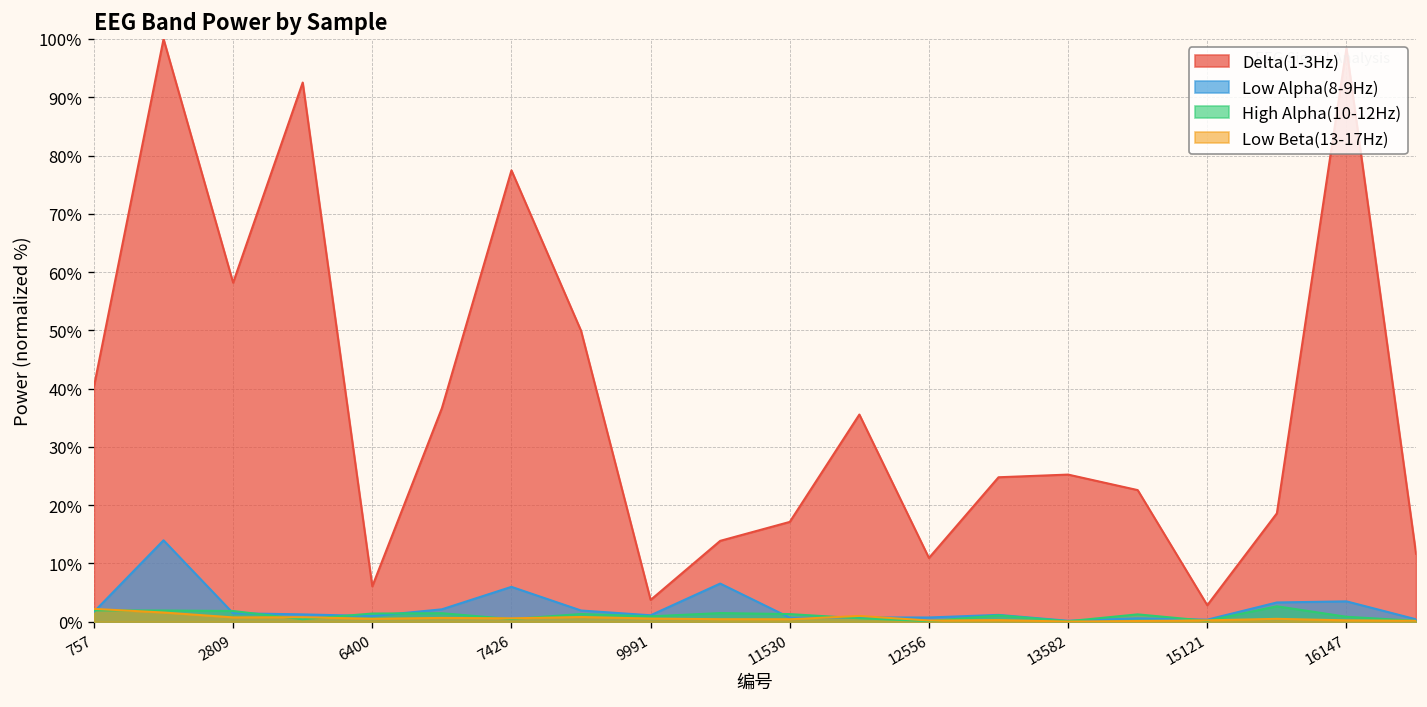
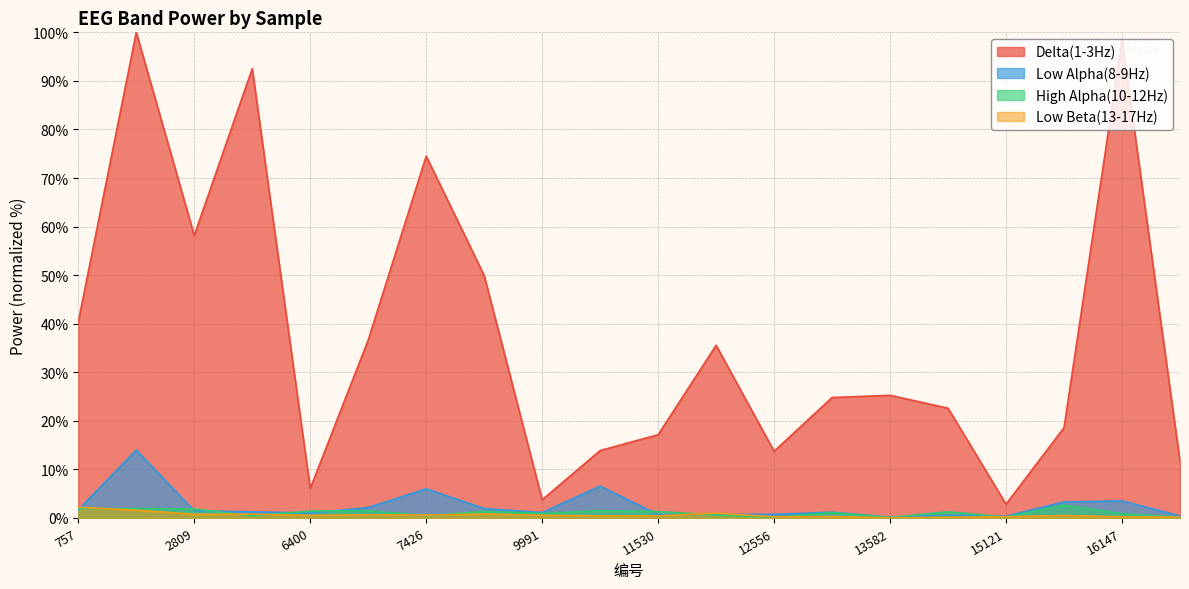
  {
    "Delta(1-3Hz)": {
      "757": "40%",
      "2809": "58%",
      "6400": "6%",
-     "7426": "77%",
+     "7426": "75%",
      "9991": "4%",
      "11530": "17%",
-     "12556": "11%",
+     "12556": "14%",
      "13582": "25%",
      "15121": "3%"
    },
    "Low Alpha(8-9Hz)": {
      "7426": "6%",
      "16147": "4%"
    },
    "High Alpha(10-12Hz)": {
      "11530": "1%",
      "16147": "1%"
    },
    "Low Beta(13-17Hz)": {
      "2809": "1%",
      "16147": "0%"
    }
  }
